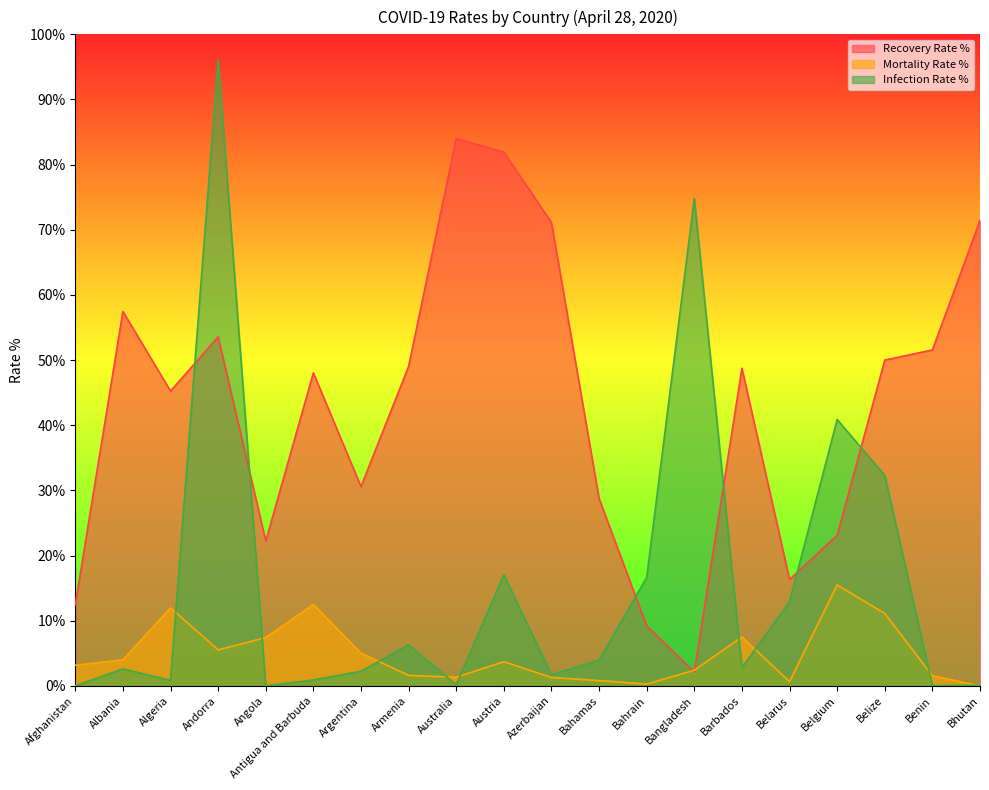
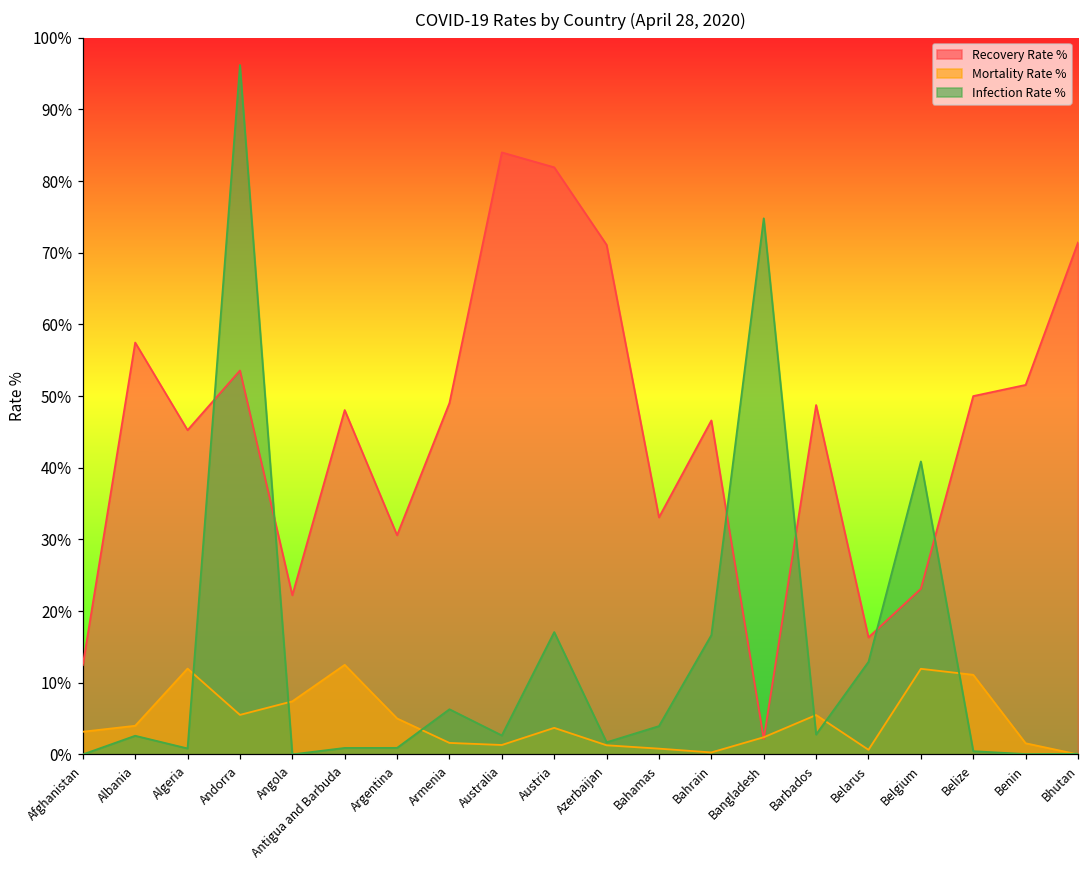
  {
    "Recovery Rate %": {
      "Afghanistan": "12%",
      "Albania": "57%",
      "Algeria": "45%",
      "Andorra": "54%",
      "Angola": "22%",
      "Antigua and Barbuda": "48%",
      "Argentina": "31%",
      "Armenia": "49%",
      "Australia": "84%",
      "Austria": "82%",
      "Azerbaijan": "71%",
-     "Bahamas": "29%",
-     "Bahrain": "9%",
+     "Bahamas": "33%",
+     "Bahrain": "47%",
      "Barbados": "49%",
      "Belarus": "16%",
      "Belgium": "23%",
      "Belize": "50%",
      "Benin": "52%",
      "Bhutan": "71%"
    },
    "Mortality Rate %": {
      "Afghanistan": "3%",
      "Albania": "4%",
      "Algeria": "12%",
      "Andorra": "6%",
      "Angola": "7%",
      "Antigua and Barbuda": "13%",
      "Argentina": "5%",
      "Armenia": "2%",
      "Australia": "1%",
      "Austria": "4%",
      "Azerbaijan": "1%",
      "Bahamas": "1%",
      "Bahrain": "0%",
-     "Barbados": "8%",
+     "Barbados": "6%",
      "Belarus": "1%",
-     "Belgium": "15%",
+     "Belgium": "12%",
      "Belize": "11%",
      "Benin": "2%"
    },
    "Infection Rate %": {
      "Afghanistan": "0%",
      "Albania": "3%",
      "Algeria": "1%",
      "Andorra": "96%",
      "Angola": "0%",
      "Antigua and Barbuda": "1%",
-     "Argentina": "2%",
+     "Argentina": "1%",
      "Armenia": "6%",
-     "Australia": "0%",
+     "Australia": "3%",
      "Austria": "17%",
      "Azerbaijan": "2%",
      "Bahamas": "4%",
      "Bahrain": "17%",
      "Bangladesh": "75%",
      "Barbados": "3%",
      "Belarus": "13%",
      "Belgium": "41%",
-     "Belize": "32%",
+     "Belize": "0%",
      "Benin": "0%"
    }
  }
